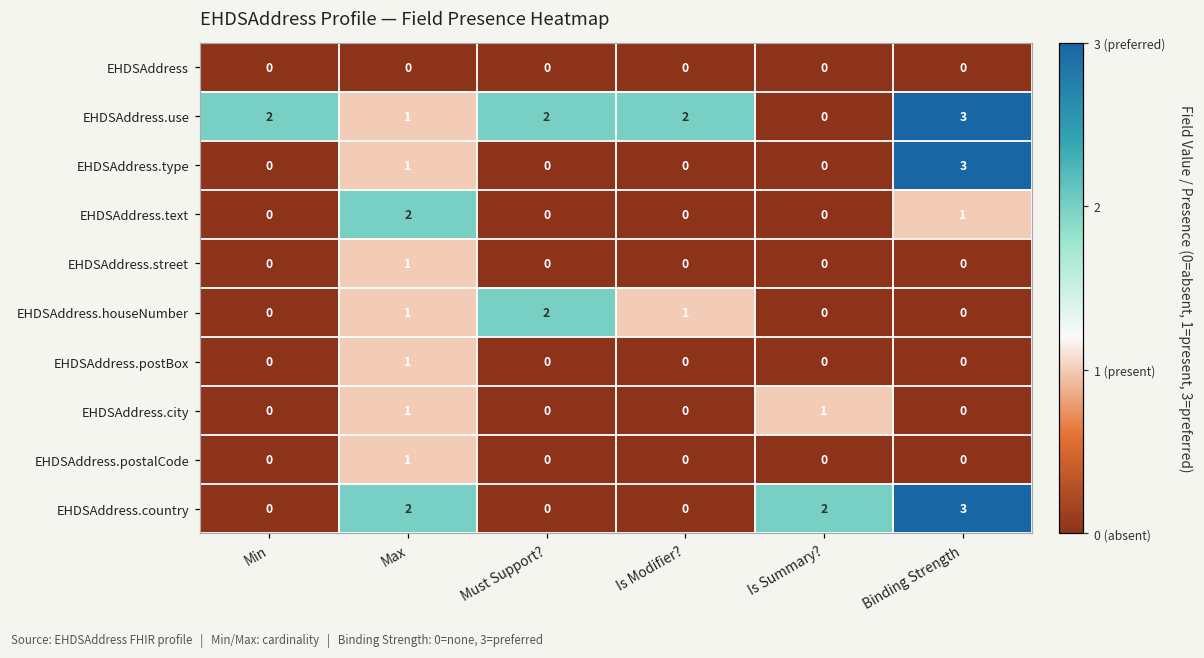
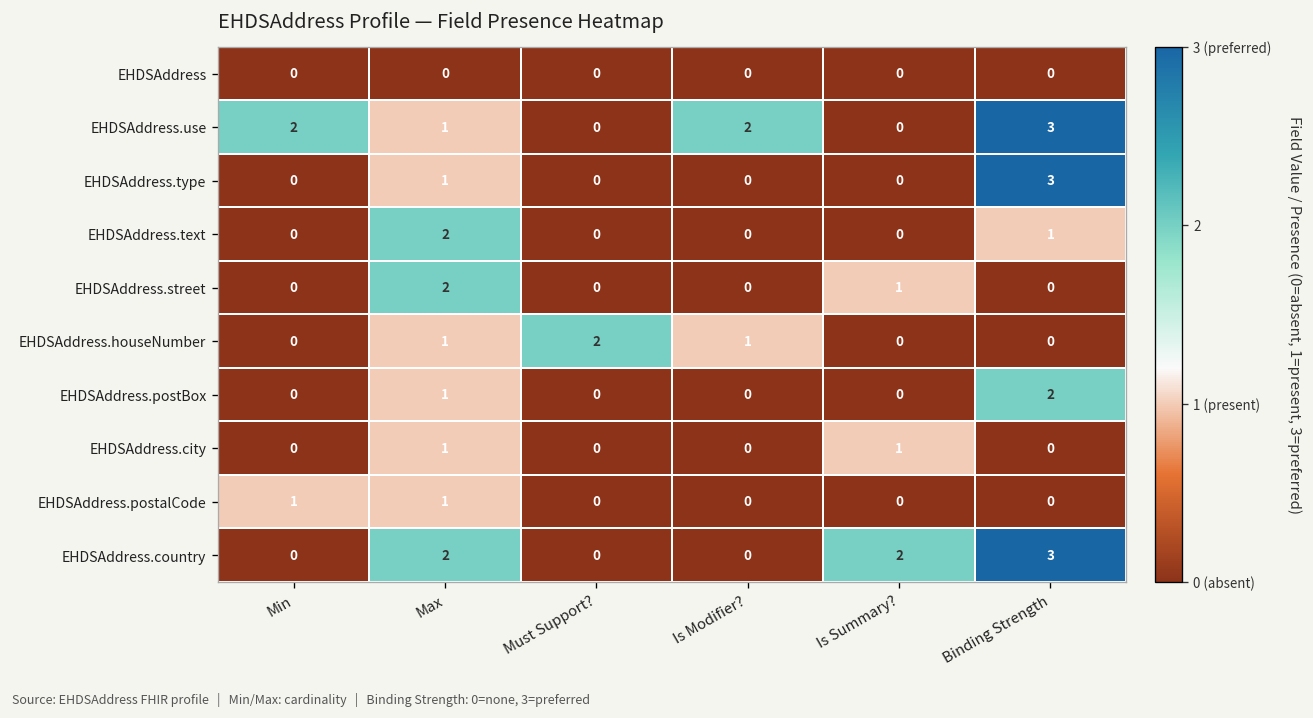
  {
    "EHDSAddress": {
      "Min": 0,
      "Max": 0,
      "Must Support?": 0,
      "Is Modifier?": 0,
      "Is Summary?": 0,
      "Binding Strength": 0
    },
    "EHDSAddress.use": {
      "Min": 2,
      "Max": 1,
-     "Must Support?": 2,
+     "Must Support?": 0,
      "Is Modifier?": 2,
      "Is Summary?": 0,
      "Binding Strength": 3
    },
    "EHDSAddress.type": {
      "Min": 0,
      "Max": 1,
      "Must Support?": 0,
      "Is Modifier?": 0,
      "Is Summary?": 0,
      "Binding Strength": 3
    },
    "EHDSAddress.text": {
      "Min": 0,
      "Max": 2,
      "Must Support?": 0,
      "Is Modifier?": 0,
      "Is Summary?": 0,
      "Binding Strength": 1
    },
    "EHDSAddress.street": {
      "Min": 0,
-     "Max": 1,
+     "Max": 2,
      "Must Support?": 0,
      "Is Modifier?": 0,
-     "Is Summary?": 0,
+     "Is Summary?": 1,
      "Binding Strength": 0
    },
    "EHDSAddress.houseNumber": {
      "Min": 0,
      "Max": 1,
      "Must Support?": 2,
      "Is Modifier?": 1,
      "Is Summary?": 0,
      "Binding Strength": 0
    },
    "EHDSAddress.postBox": {
      "Min": 0,
      "Max": 1,
      "Must Support?": 0,
      "Is Modifier?": 0,
      "Is Summary?": 0,
-     "Binding Strength": 0
+     "Binding Strength": 2
    },
    "EHDSAddress.city": {
      "Min": 0,
      "Max": 1,
      "Must Support?": 0,
      "Is Modifier?": 0,
      "Is Summary?": 1,
      "Binding Strength": 0
    },
    "EHDSAddress.postalCode": {
-     "Min": 0,
+     "Min": 1,
      "Max": 1,
      "Must Support?": 0,
      "Is Modifier?": 0,
      "Is Summary?": 0,
      "Binding Strength": 0
    },
    "EHDSAddress.country": {
      "Min": 0,
      "Max": 2,
      "Must Support?": 0,
      "Is Modifier?": 0,
      "Is Summary?": 2,
      "Binding Strength": 3
    }
  }
